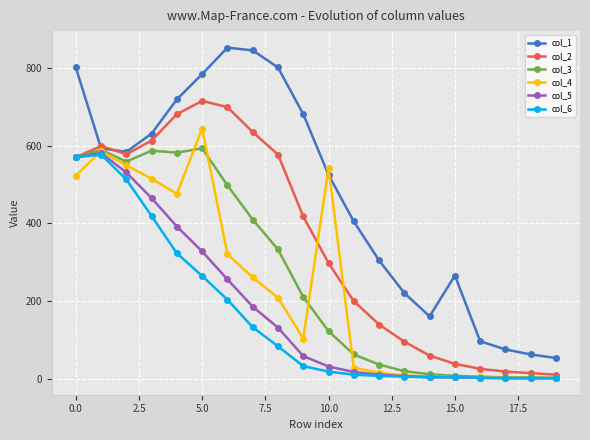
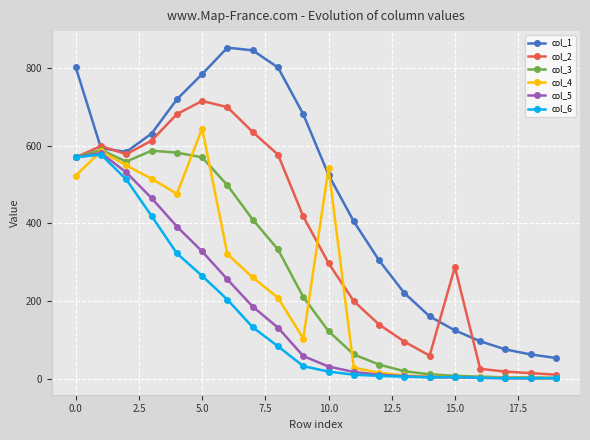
  {
    "col_1": {
      "0.0": 800,
      "5.0": 780,
      "10.0": 530,
-     "15.0": 270
+     "15.0": 130
    },
    "col_2": {
      "5.0": 720,
      "10.0": 300,
-     "15.0": 40
+     "15.0": 290
    },
    "col_3": {
-     "5.0": 590,
+     "5.0": 570,
      "10.0": 120
    },
    "col_4": {
      "0.0": 520,
      "5.0": 640,
      "10.0": 540
    },
    "col_5": {
      "5.0": 330,
      "10.0": 30
    },
    "col_6": {
      "5.0": 270,
      "10.0": 20
    }
  }
